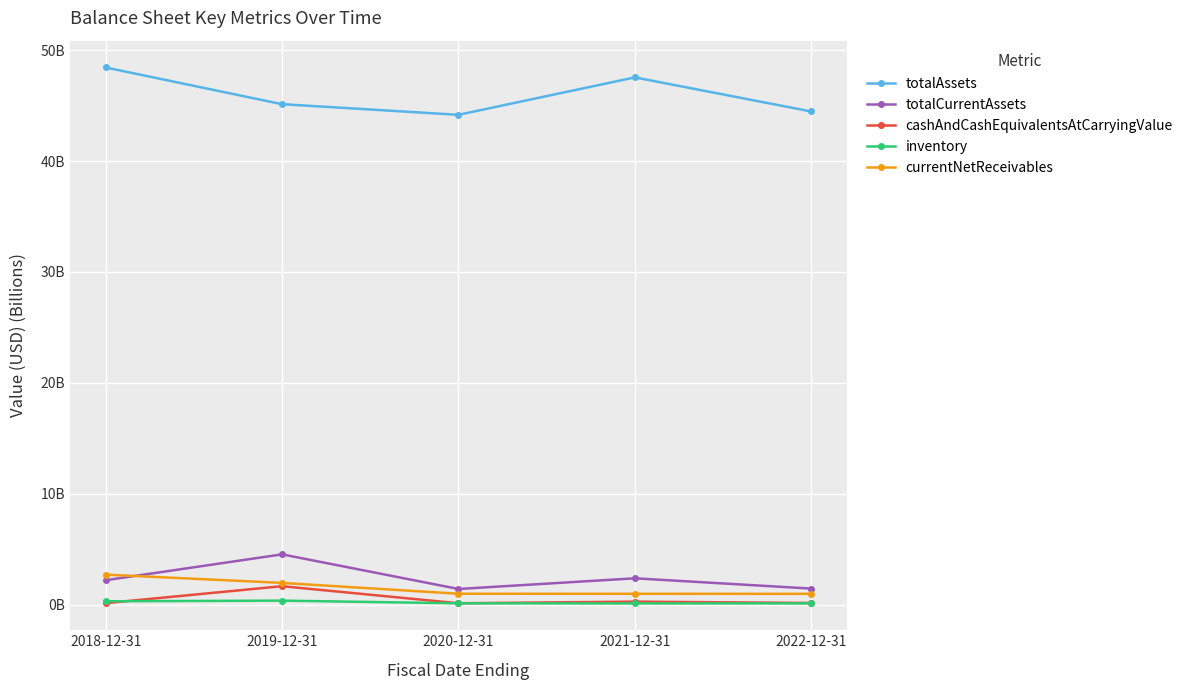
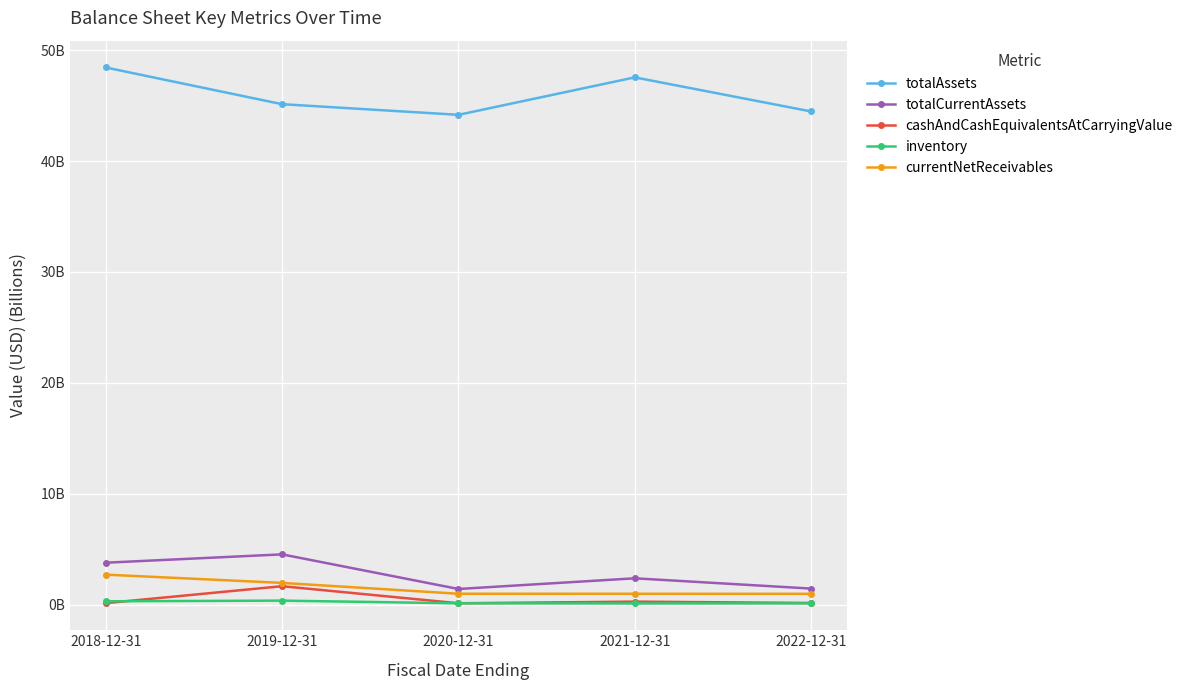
  {
    "totalAssets": {
      "2018-12-31": 48400000000,
      "2019-12-31": 45100000000,
      "2020-12-31": 44200000000,
      "2021-12-31": 47500000000,
      "2022-12-31": 44500000000
    },
    "totalCurrentAssets": {
-     "2018-12-31": 2200000000,
+     "2018-12-31": 3800000000,
      "2019-12-31": 4500000000,
      "2020-12-31": 1400000000,
      "2021-12-31": 2400000000,
      "2022-12-31": 1500000000
    },
    "cashAndCashEquivalentsAtCarryingValue": {
      "2019-12-31": 1700000000
    },
    "inventory": {
      "2019-12-31": 400000000
    },
    "currentNetReceivables": {
      "2018-12-31": 2700000000,
      "2019-12-31": 2000000000,
      "2020-12-31": 1000000000,
      "2021-12-31": 1000000000,
      "2022-12-31": 1000000000
    }
  }
